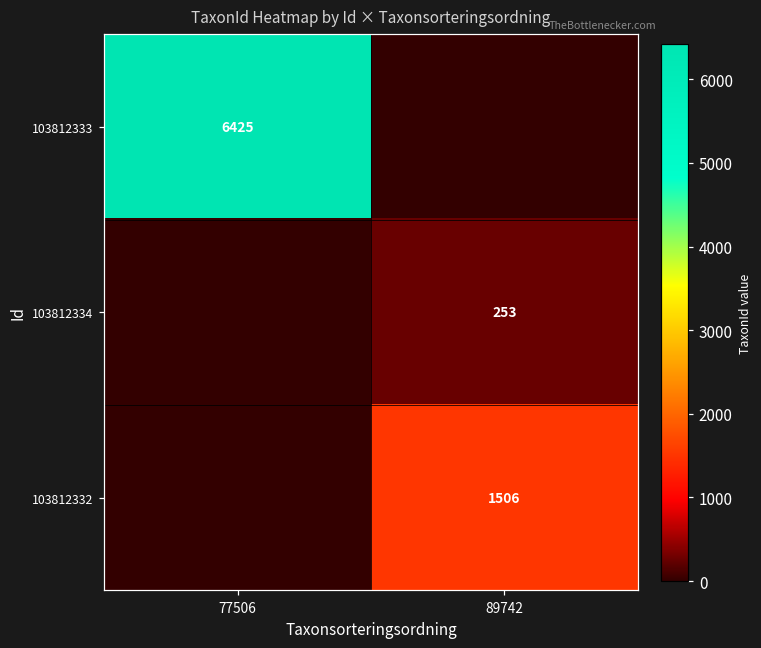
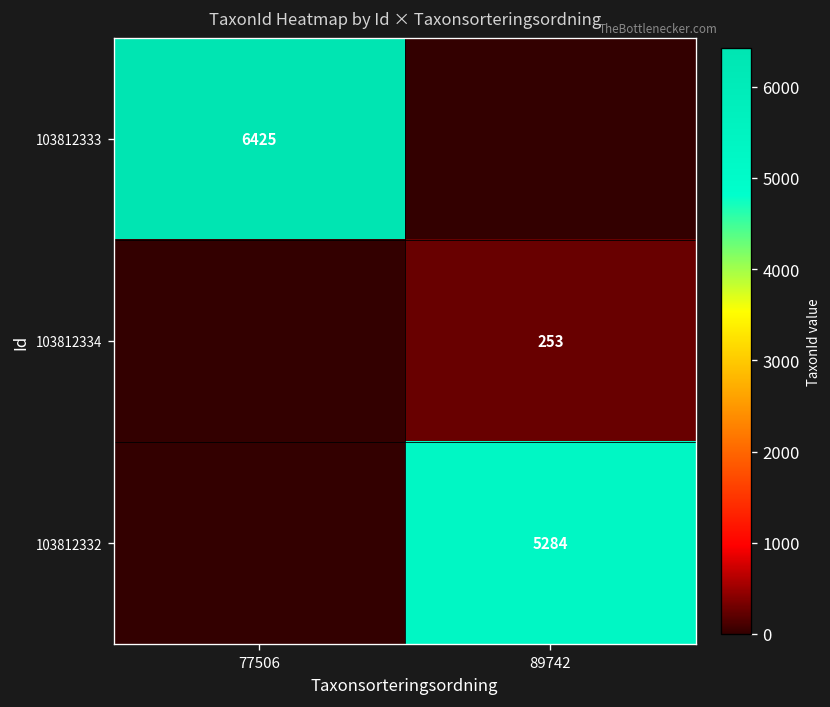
  {
    "103812333": {
      "77506": 6425
    },
    "103812334": {
      "89742": 253
    },
    "103812332": {
-     "89742": 1506
+     "89742": 5284
    }
  }
